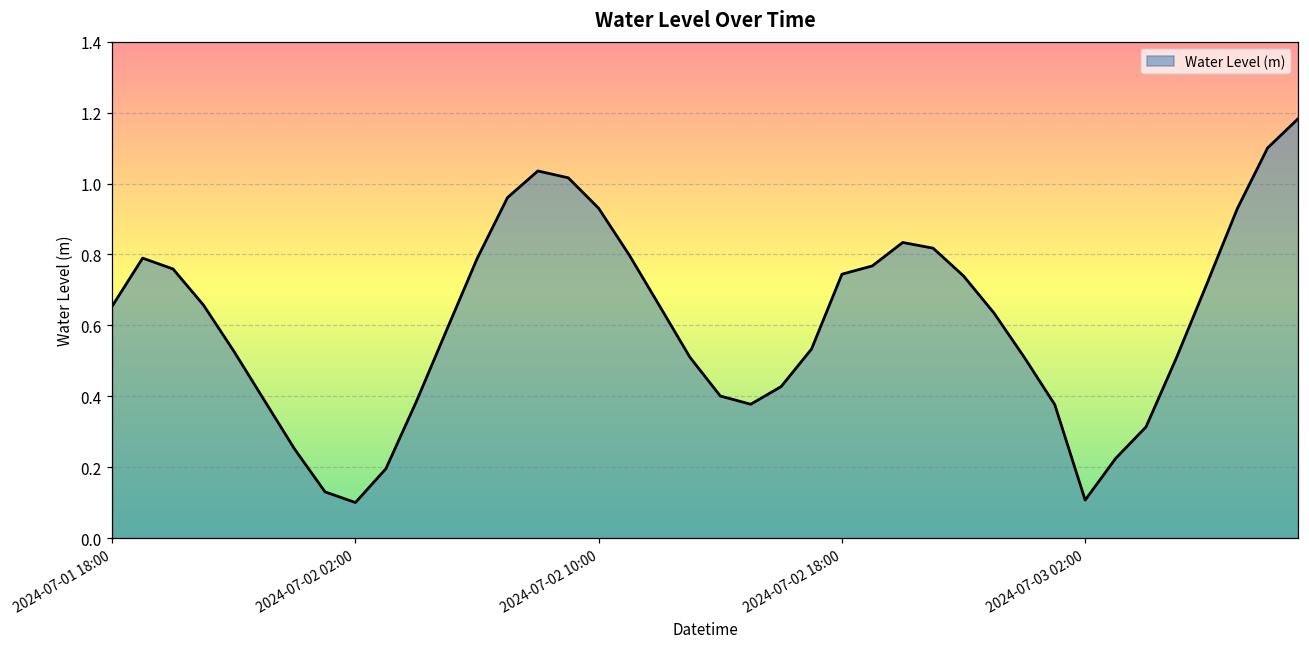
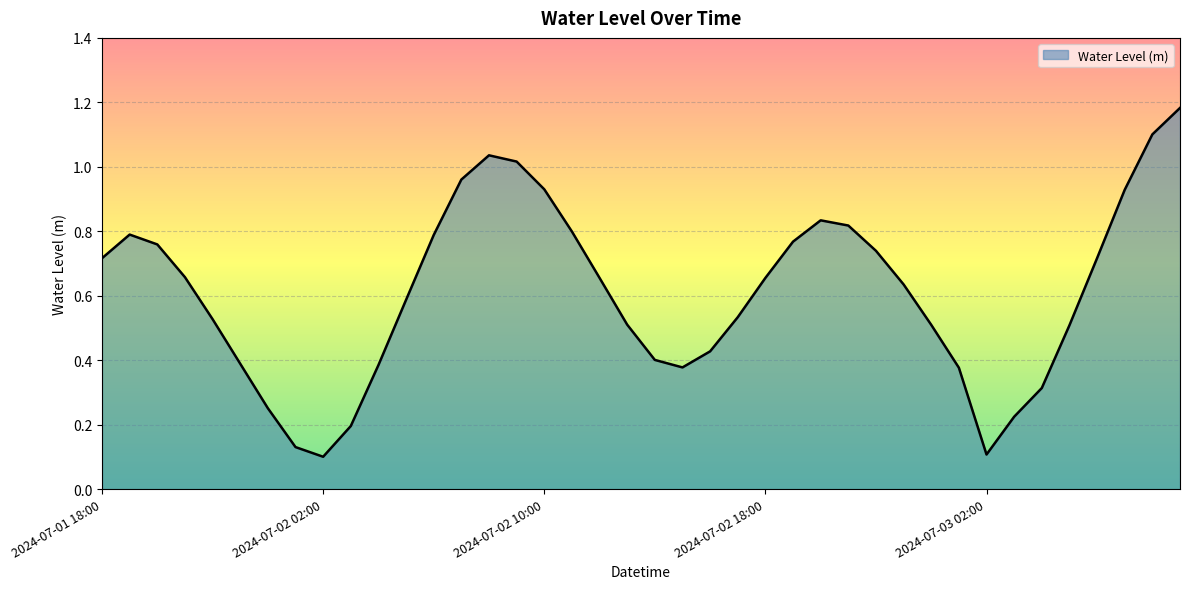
  {
-   "2024-07-01 18:00": 0.65,
+   "2024-07-01 18:00": 0.72,
    "2024-07-02 02:00": 0.10,
    "2024-07-02 10:00": 0.93,
-   "2024-07-02 18:00": 0.74,
+   "2024-07-02 18:00": 0.66,
    "2024-07-03 02:00": 0.11
  }
